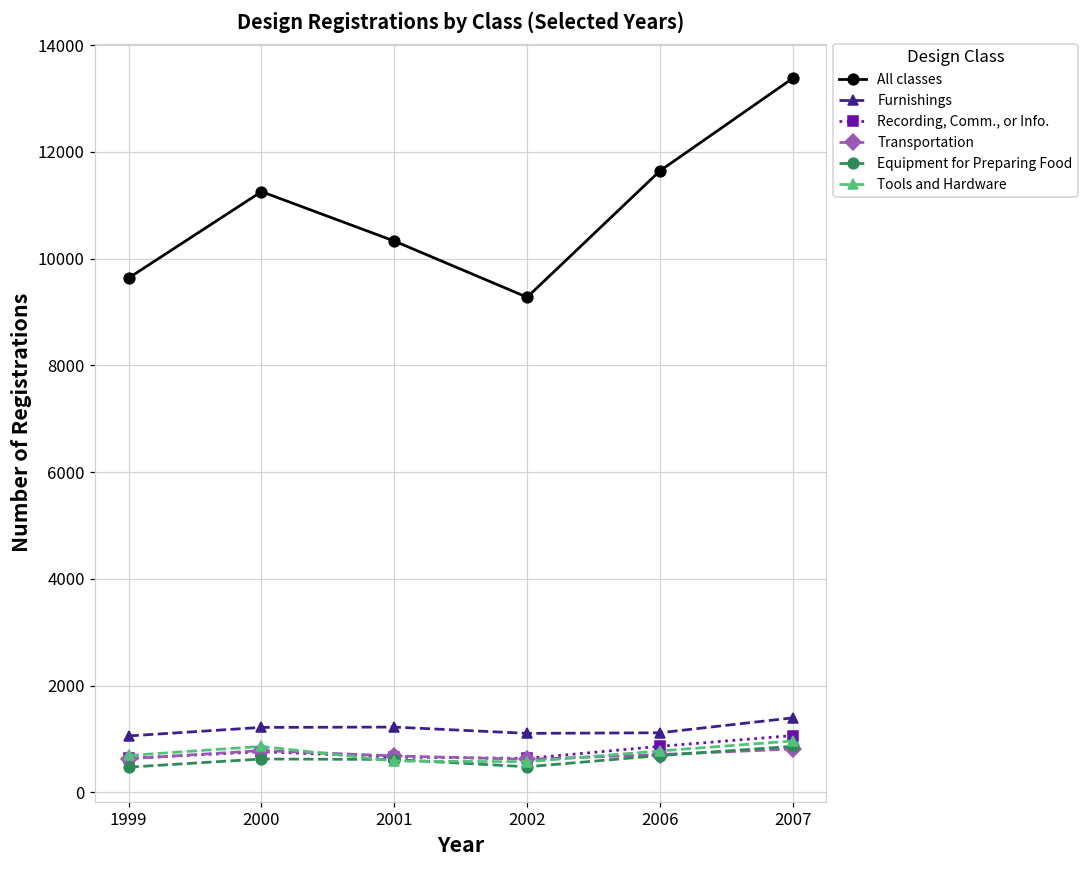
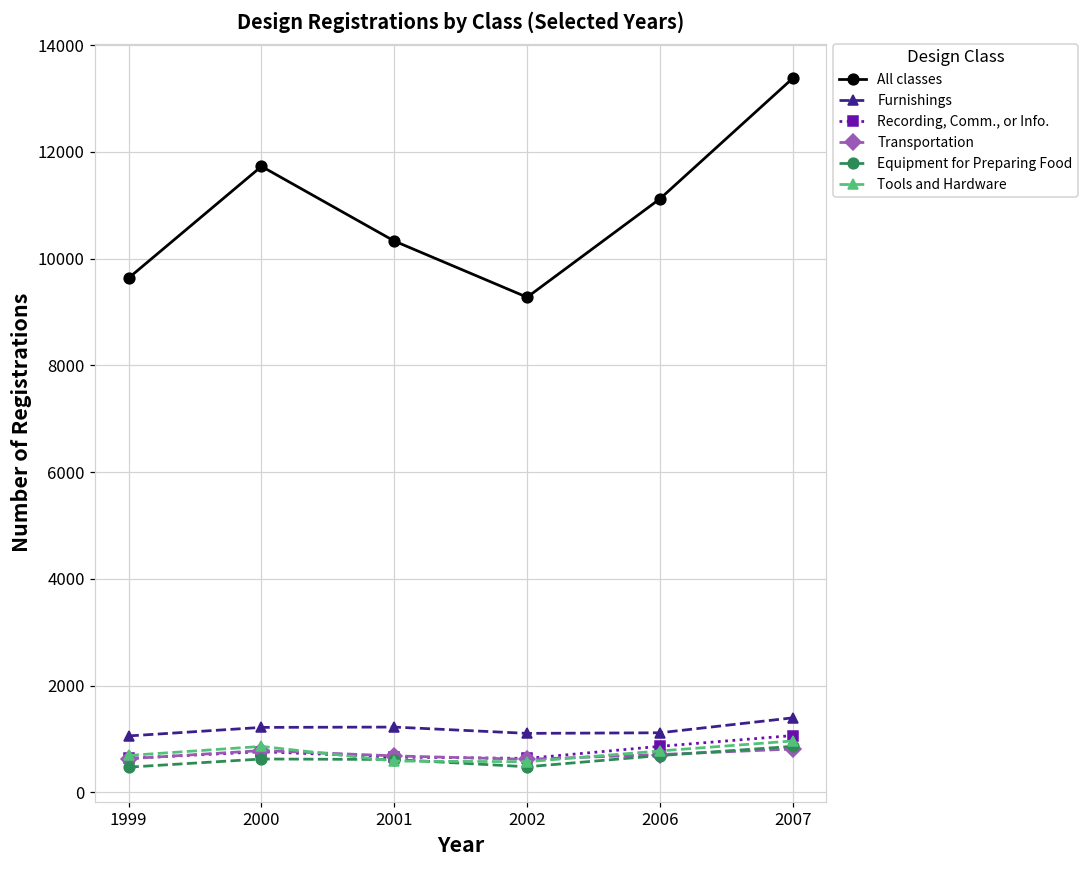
  {
    "All classes": {
      "1999": 9600,
-     "2000": 11300,
+     "2000": 11700,
      "2001": 10300,
      "2002": 9300,
-     "2006": 11600,
+     "2006": 11100,
      "2007": 13400
    },
    "Equipment for Preparing Food": {
      "1999": 500,
      "2000": 600,
      "2002": 500
    },
    "Tools and Hardware": {
      "1999": 700,
      "2000": 900,
      "2006": 800,
      "2007": 1000
    }
  }
